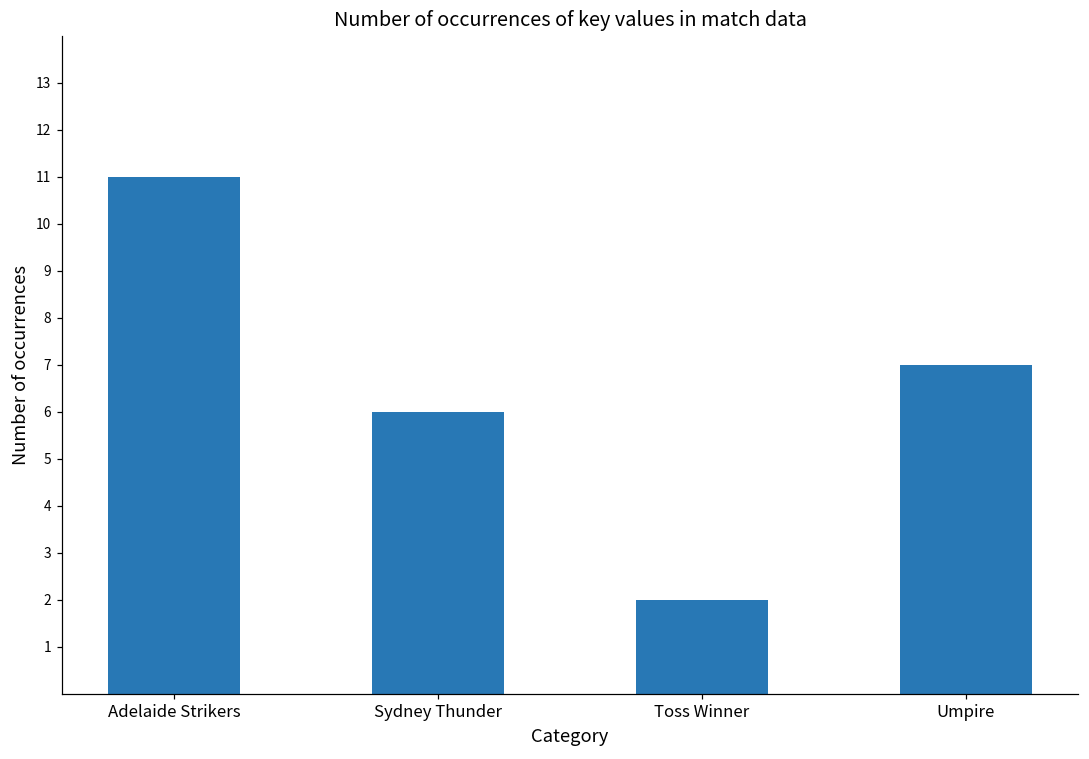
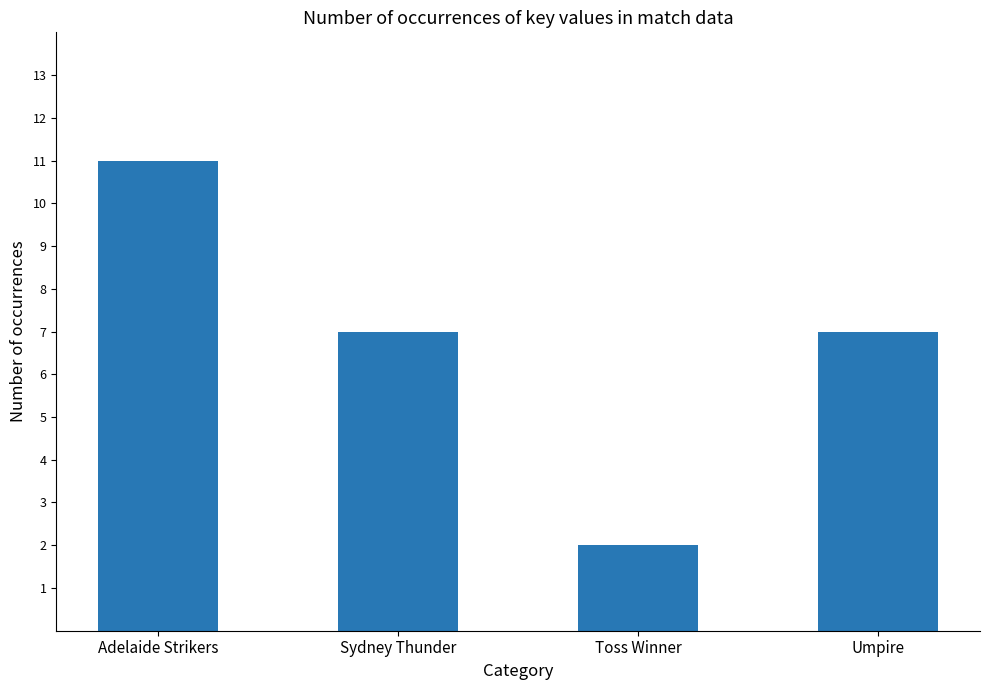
  {
    "Adelaide Strikers": 11,
-   "Sydney Thunder": 6,
+   "Sydney Thunder": 7,
    "Toss Winner": 2,
    "Umpire": 7
  }
